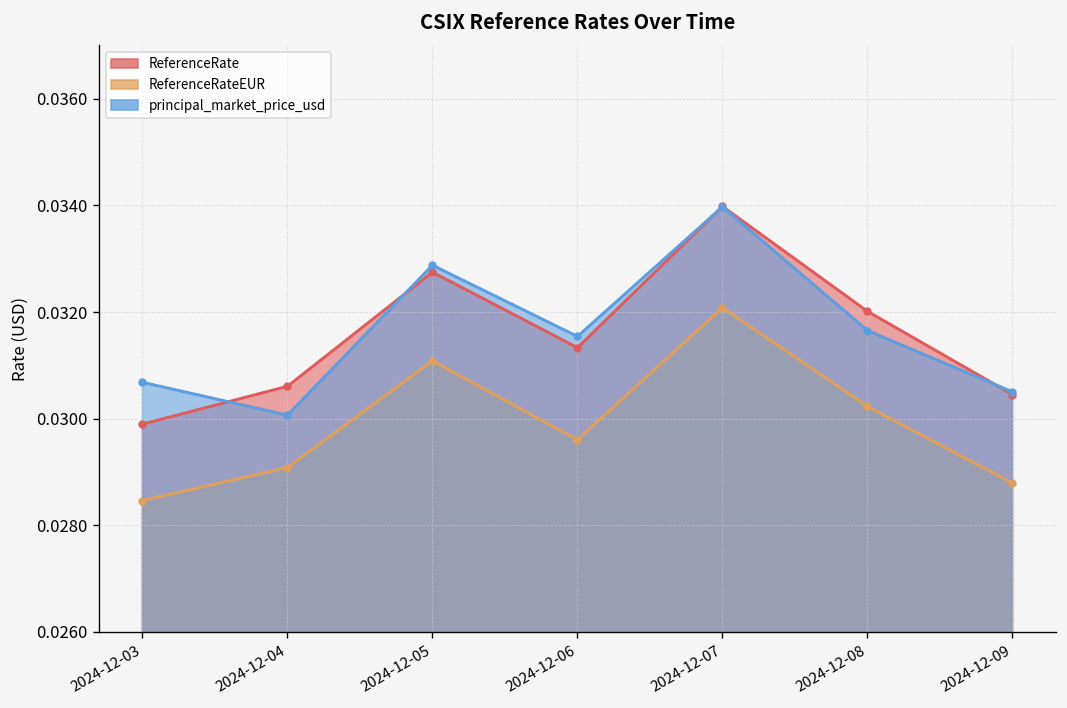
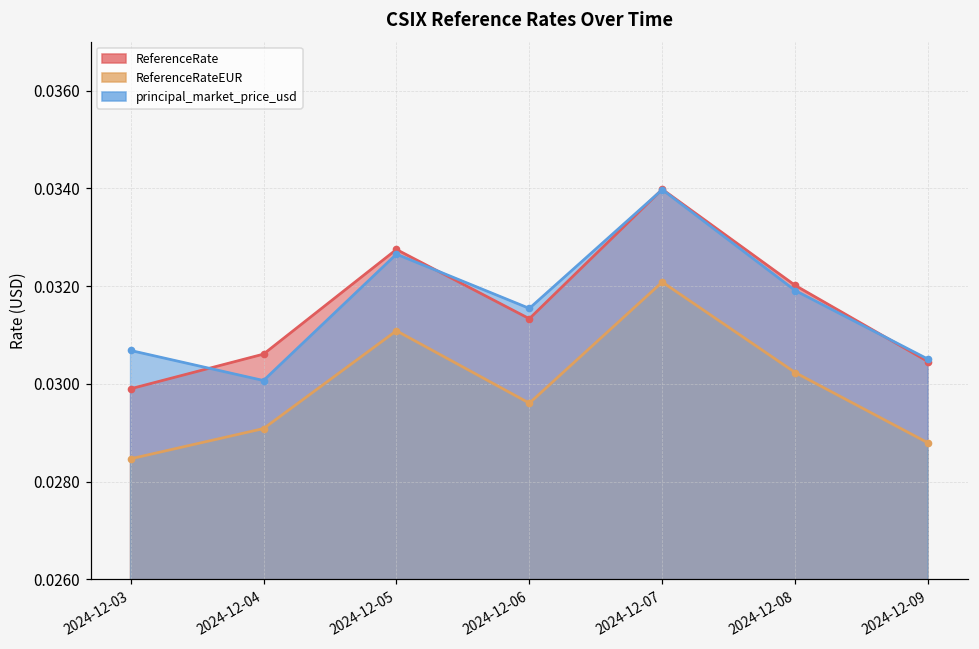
  {
    "principal_market_price_usd": {
      "2024-12-03": 0.0307,
      "2024-12-04": 0.0301,
-     "2024-12-05": 0.0329,
+     "2024-12-05": 0.0327,
      "2024-12-06": 0.0315,
-     "2024-12-08": 0.0317
+     "2024-12-08": 0.0319
    }
  }
